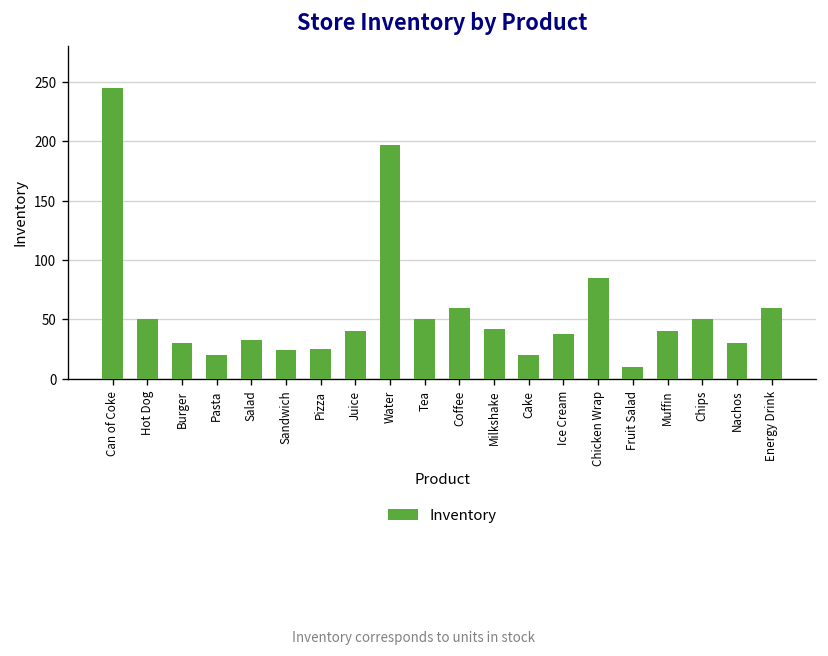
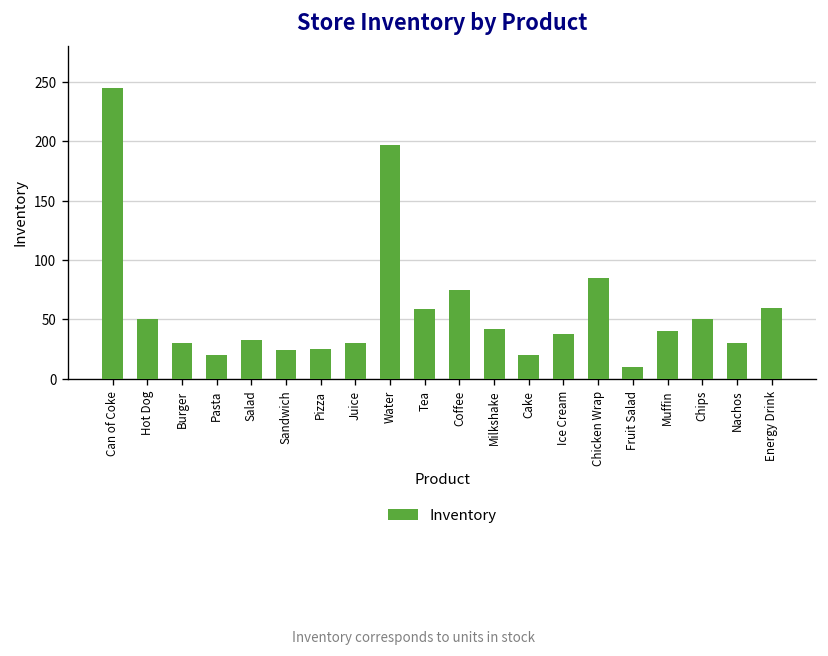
  {
    "Can of Coke": 250,
    "Hot Dog": 50,
    "Burger": 30,
    "Pasta": 20,
    "Salad": 30,
    "Sandwich": 20,
    "Pizza": 30,
-   "Juice": 40,
+   "Juice": 30,
    "Water": 200,
-   "Tea": 50,
-   "Coffee": 60,
+   "Tea": 60,
+   "Coffee": 80,
    "Milkshake": 40,
    "Cake": 20,
    "Ice Cream": 40,
    "Chicken Wrap": 90,
    "Fruit Salad": 10,
    "Muffin": 40,
    "Chips": 50,
    "Nachos": 30,
    "Energy Drink": 60
  }
